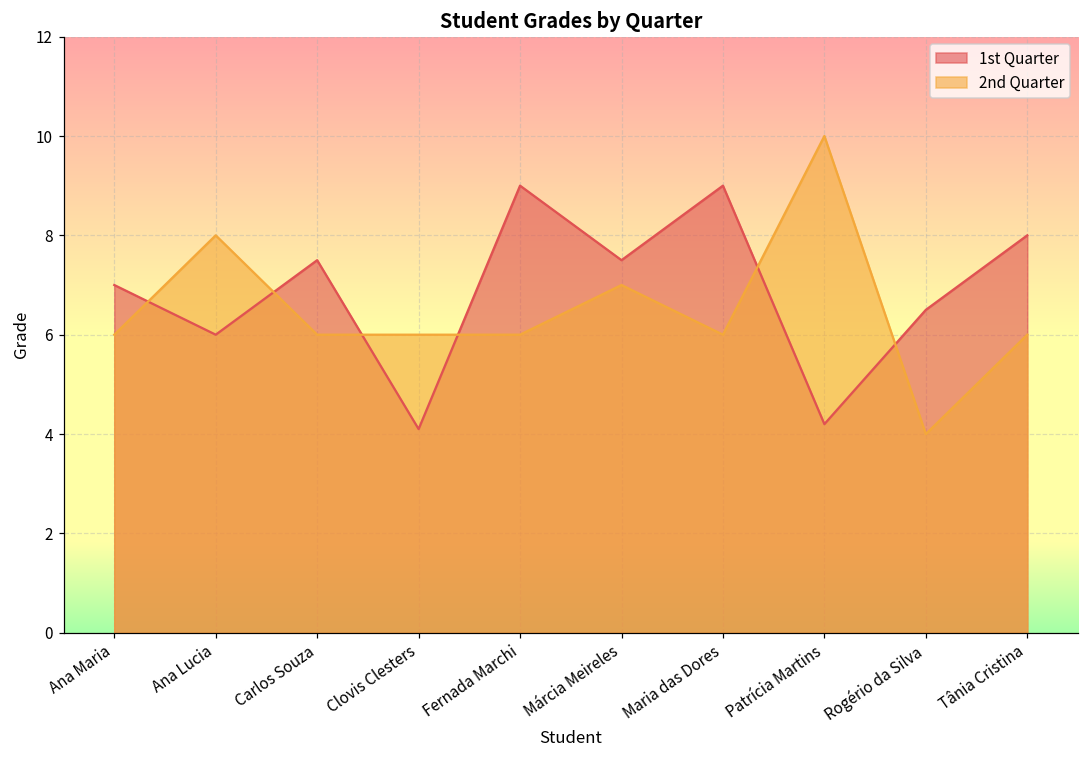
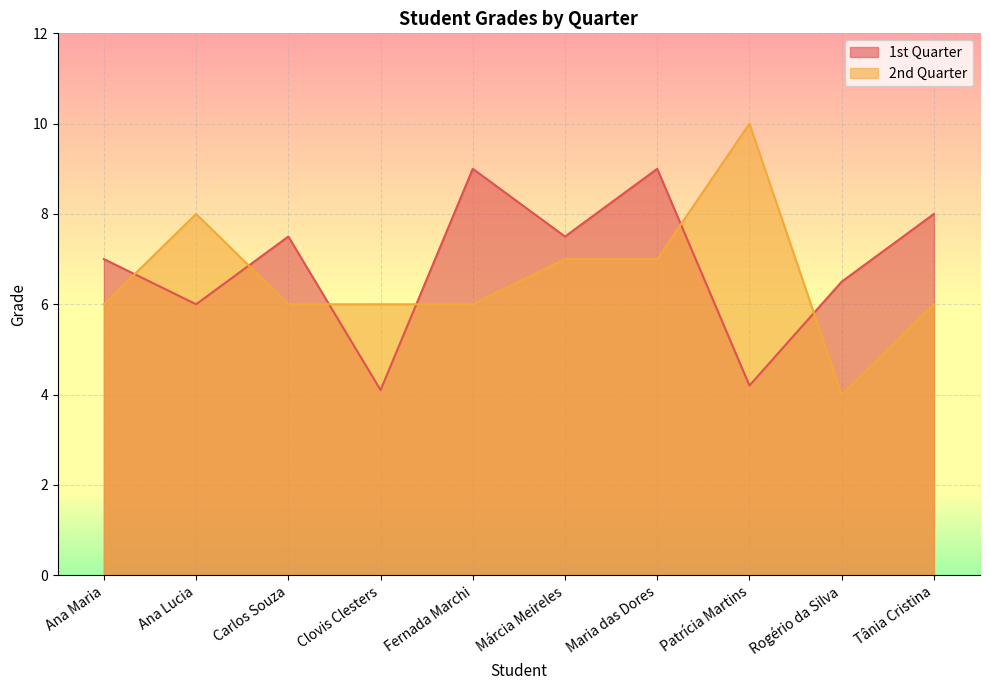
  {
    "1st Quarter": {
      "Ana Maria": 7,
      "Ana Lucia": 6,
      "Carlos Souza": 7.5,
      "Clovis Clesters": 4.1,
      "Fernada Marchi": 9,
      "Márcia Meireles": 7.5,
      "Maria das Dores": 9,
      "Patrícia Martins": 4.2,
      "Rogério da Silva": 6.5,
      "Tânia Cristina": 8
    },
    "2nd Quarter": {
      "Ana Maria": 6,
      "Ana Lucia": 8,
      "Carlos Souza": 6,
      "Clovis Clesters": 6,
      "Fernada Marchi": 6,
      "Márcia Meireles": 7,
-     "Maria das Dores": 6,
+     "Maria das Dores": 7,
      "Patrícia Martins": 10,
      "Rogério da Silva": 4,
      "Tânia Cristina": 6
    }
  }
